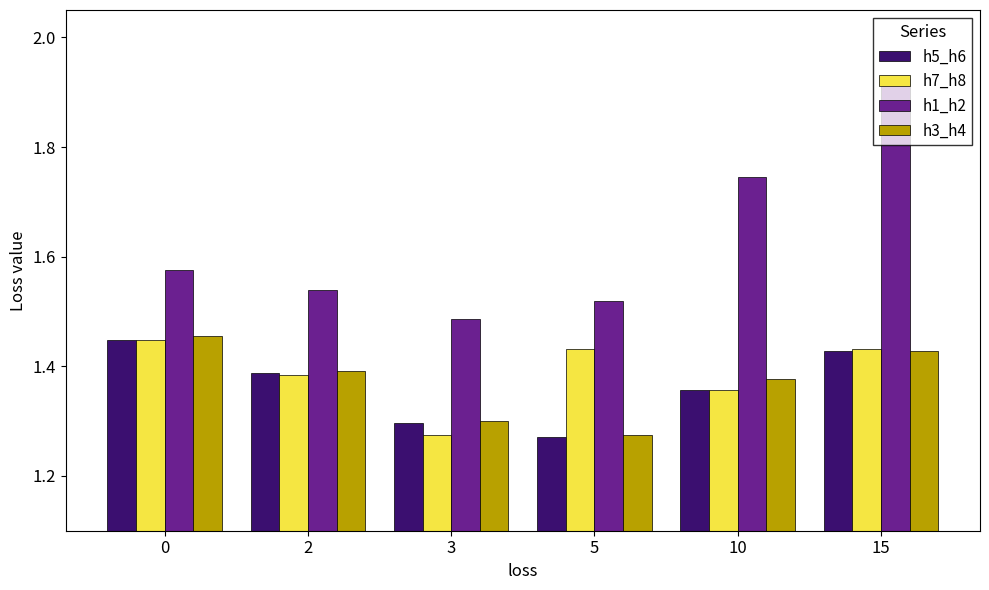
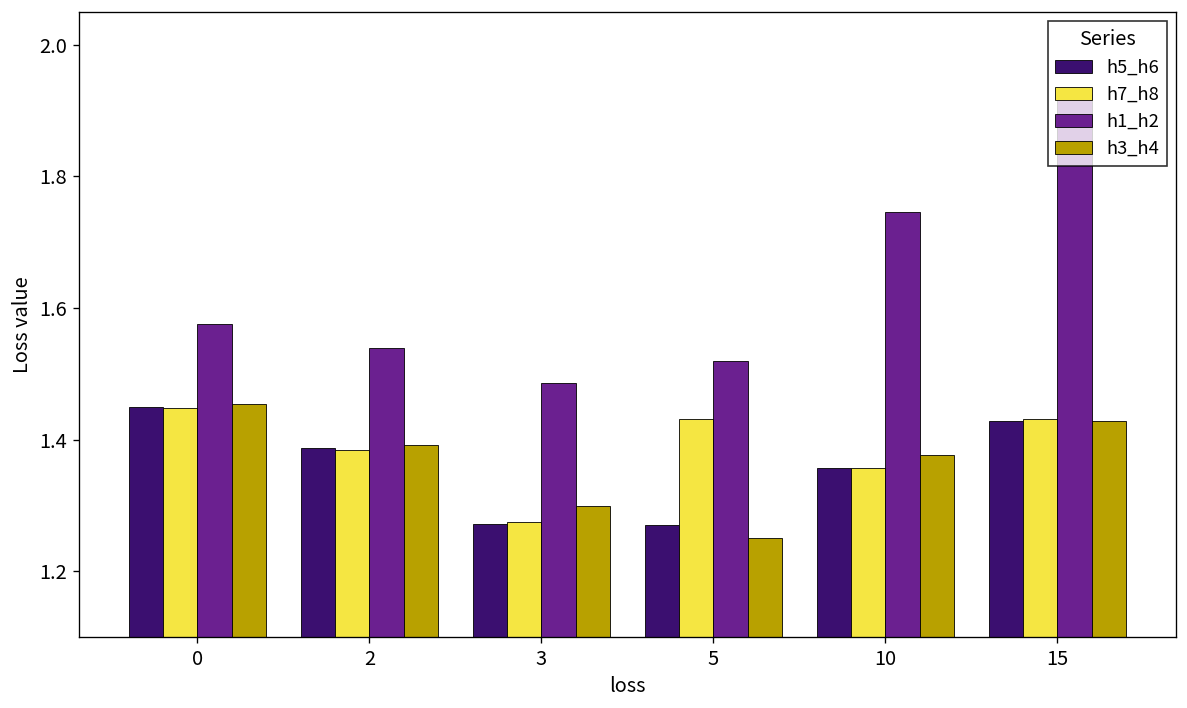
  {
    "h5_h6": {
      "0": 1.45,
      "2": 1.39,
-     "3": 1.30,
+     "3": 1.27,
      "5": 1.27,
      "10": 1.36,
      "15": 1.43
    },
    "h7_h8": {
      "0": 1.45,
      "2": 1.38,
      "3": 1.28,
      "5": 1.43,
      "10": 1.36,
      "15": 1.43
    },
    "h1_h2": {
      "0": 1.58,
      "2": 1.54,
      "3": 1.49,
      "5": 1.52,
      "10": 1.75
    },
    "h3_h4": {
      "0": 1.45,
      "2": 1.39,
      "3": 1.30,
-     "5": 1.27,
+     "5": 1.25,
      "10": 1.38,
      "15": 1.43
    }
  }
